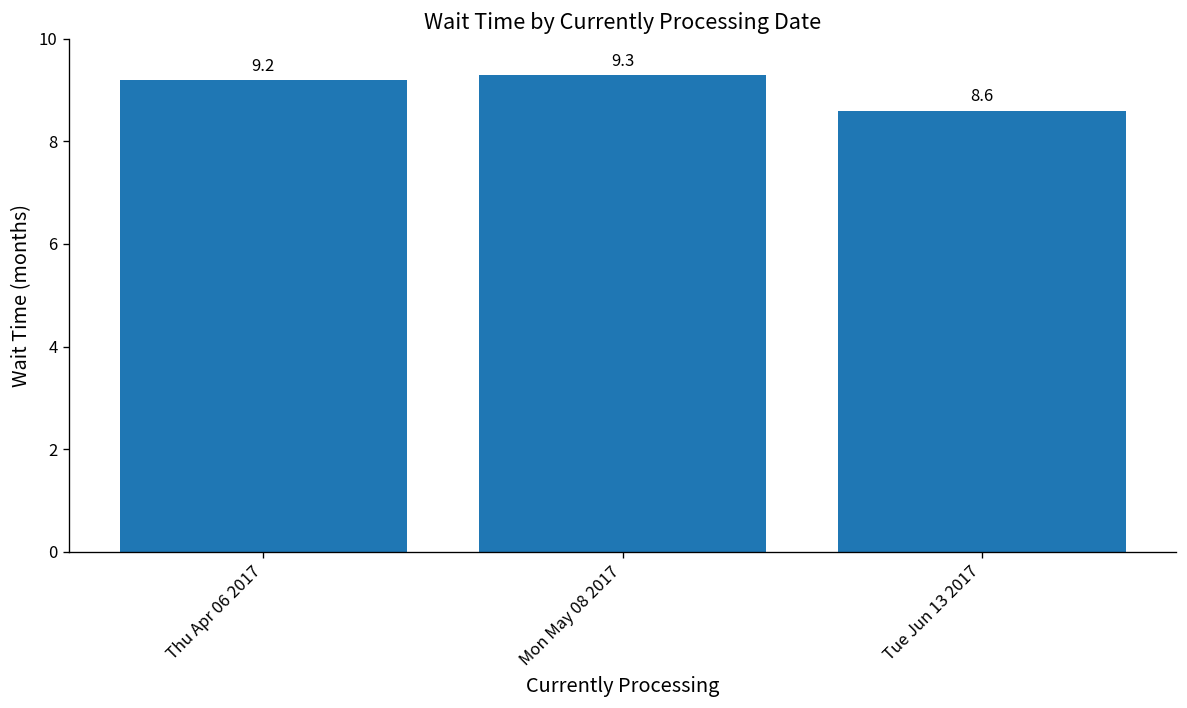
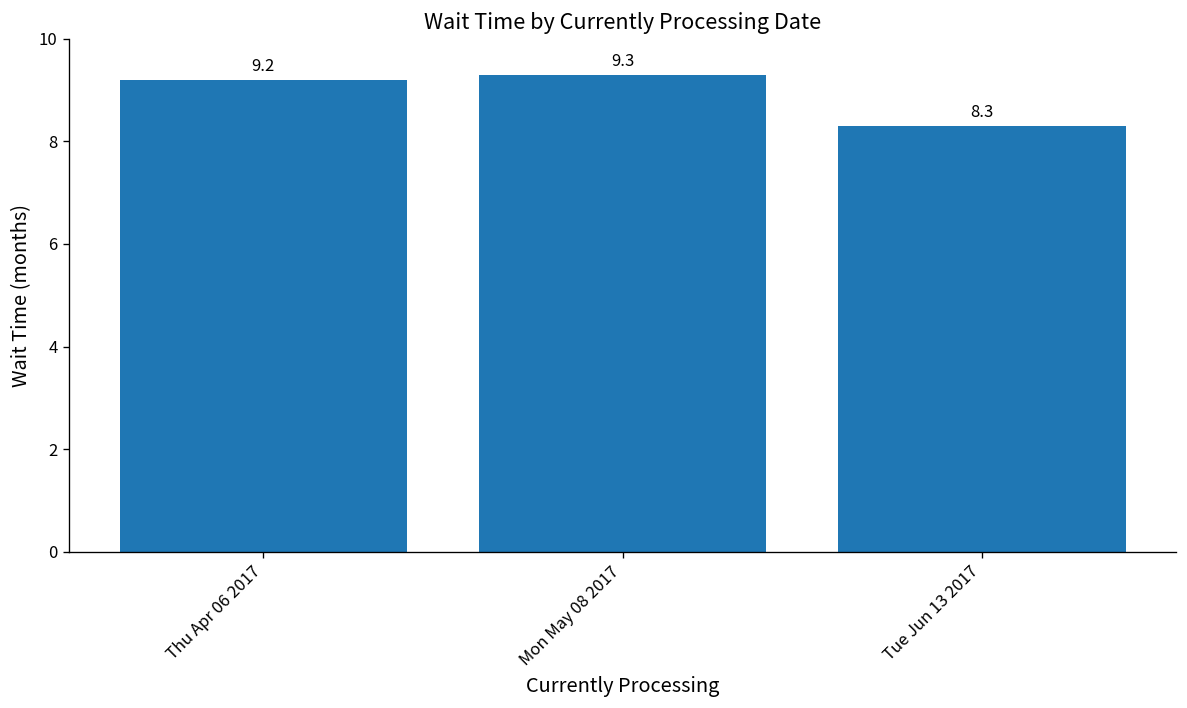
  {
    "Thu Apr 06 2017": 9.2,
    "Mon May 08 2017": 9.3,
-   "Tue Jun 13 2017": 8.6
+   "Tue Jun 13 2017": 8.3
  }
